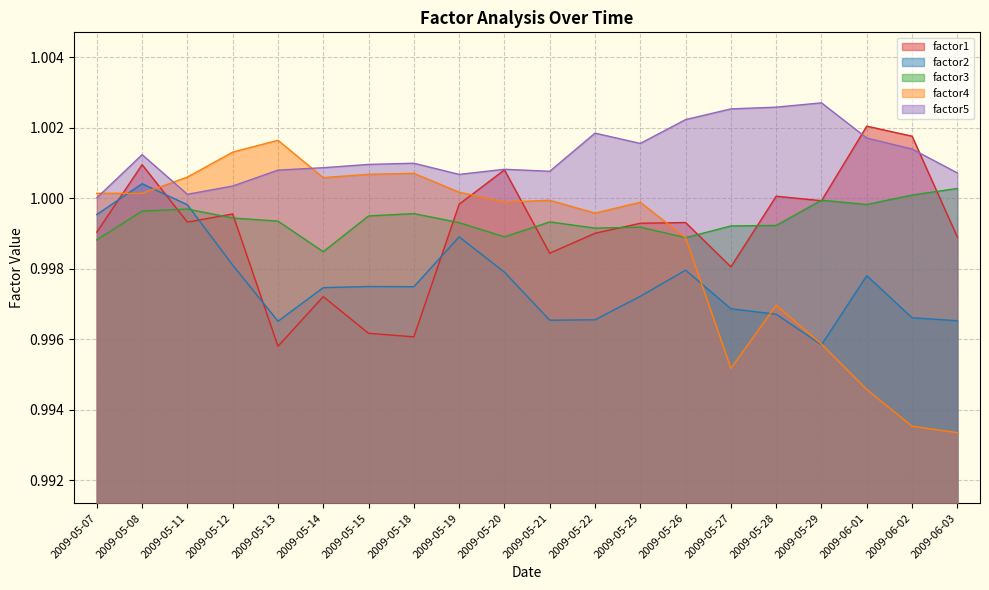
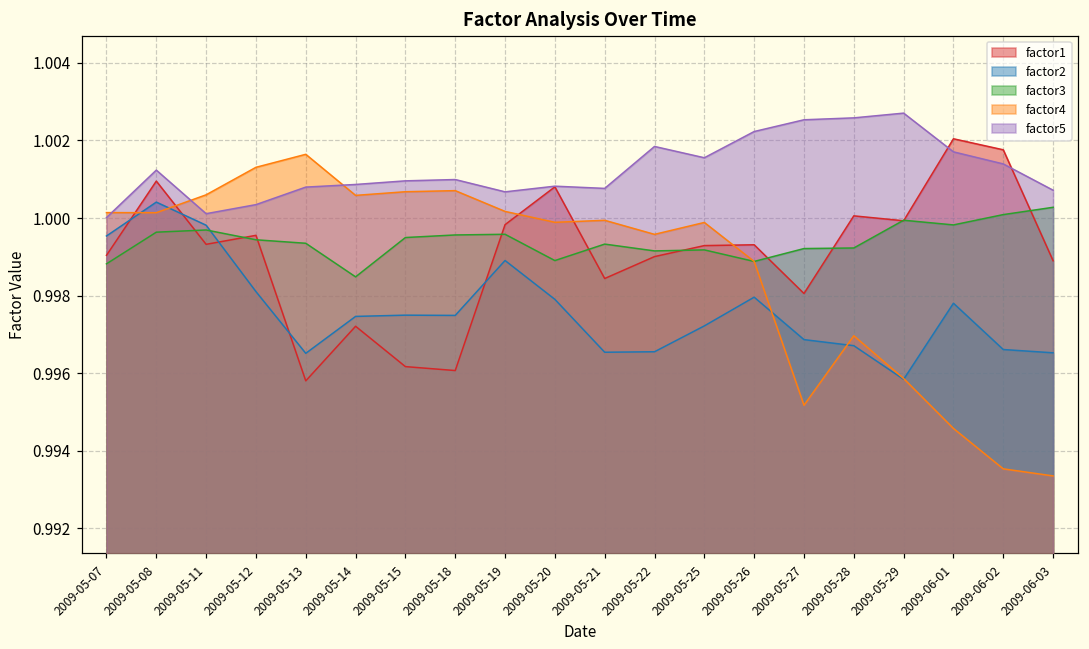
  {
    "factor1": {
      "2009-05-07": 0.9990,
      "2009-05-08": 1.0010,
      "2009-05-11": 0.9993,
      "2009-05-12": 0.9996,
      "2009-05-13": 0.9958,
      "2009-05-14": 0.9972,
      "2009-05-15": 0.9962,
      "2009-05-18": 0.9961,
      "2009-05-19": 0.9998,
      "2009-05-21": 0.9984,
      "2009-05-22": 0.9990,
      "2009-05-25": 0.9993,
      "2009-05-26": 0.9993,
      "2009-05-27": 0.9981,
      "2009-05-28": 1.0001,
      "2009-06-01": 1.0020,
      "2009-06-02": 1.0018,
      "2009-06-03": 0.9989
    },
    "factor2": {
      "2009-05-07": 0.9995,
      "2009-05-08": 1.0004,
      "2009-05-11": 0.9998,
      "2009-05-12": 0.9981,
      "2009-05-13": 0.9965,
      "2009-05-14": 0.9975,
      "2009-05-15": 0.9975,
      "2009-05-18": 0.9975,
      "2009-05-19": 0.9989,
      "2009-05-20": 0.9979,
      "2009-05-21": 0.9965,
      "2009-05-22": 0.9966,
      "2009-05-25": 0.9972,
      "2009-05-26": 0.9980,
      "2009-05-27": 0.9969,
      "2009-05-28": 0.9967,
      "2009-06-01": 0.9978,
      "2009-06-02": 0.9966,
      "2009-06-03": 0.9965
    },
    "factor3": {
      "2009-05-07": 0.9988,
      "2009-05-08": 0.9996,
      "2009-05-11": 0.9997,
      "2009-05-12": 0.9994,
      "2009-05-13": 0.9993,
      "2009-05-14": 0.9985,
      "2009-05-15": 0.9995,
      "2009-05-18": 0.9996,
-     "2009-05-19": 0.9993,
+     "2009-05-19": 0.9996,
      "2009-05-20": 0.9989,
      "2009-05-21": 0.9993,
      "2009-05-22": 0.9992,
      "2009-05-25": 0.9992,
      "2009-05-27": 0.9992,
      "2009-05-28": 0.9992,
      "2009-06-01": 0.9998,
      "2009-06-02": 1.0001,
      "2009-06-03": 1.0003
    },
    "factor4": {
      "2009-05-07": 1.0001,
      "2009-05-08": 1.0001,
      "2009-05-11": 1.0006,
      "2009-05-12": 1.0013,
      "2009-05-13": 1.0016,
      "2009-05-14": 1.0006,
      "2009-05-15": 1.0007,
      "2009-05-18": 1.0007,
      "2009-05-19": 1.0002,
      "2009-05-20": 0.9999,
      "2009-05-21": 0.9999,
      "2009-05-22": 0.9996,
      "2009-05-25": 0.9999,
      "2009-05-27": 0.9952,
      "2009-05-28": 0.9970,
      "2009-06-01": 0.9946,
      "2009-06-02": 0.9935,
      "2009-06-03": 0.9934
    },
    "factor5": {
      "2009-05-07": 1.0000,
      "2009-05-08": 1.0012,
      "2009-05-11": 1.0001,
      "2009-05-12": 1.0003,
      "2009-05-13": 1.0008,
      "2009-05-14": 1.0009,
      "2009-05-15": 1.0010,
      "2009-05-18": 1.0010,
      "2009-05-19": 1.0007,
      "2009-05-21": 1.0008,
      "2009-05-22": 1.0018,
      "2009-05-25": 1.0016,
      "2009-05-26": 1.0022,
      "2009-05-27": 1.0025,
      "2009-05-28": 1.0026,
      "2009-05-29": 1.0027,
      "2009-06-01": 1.0017,
      "2009-06-02": 1.0014,
      "2009-06-03": 1.0007
    }
  }
